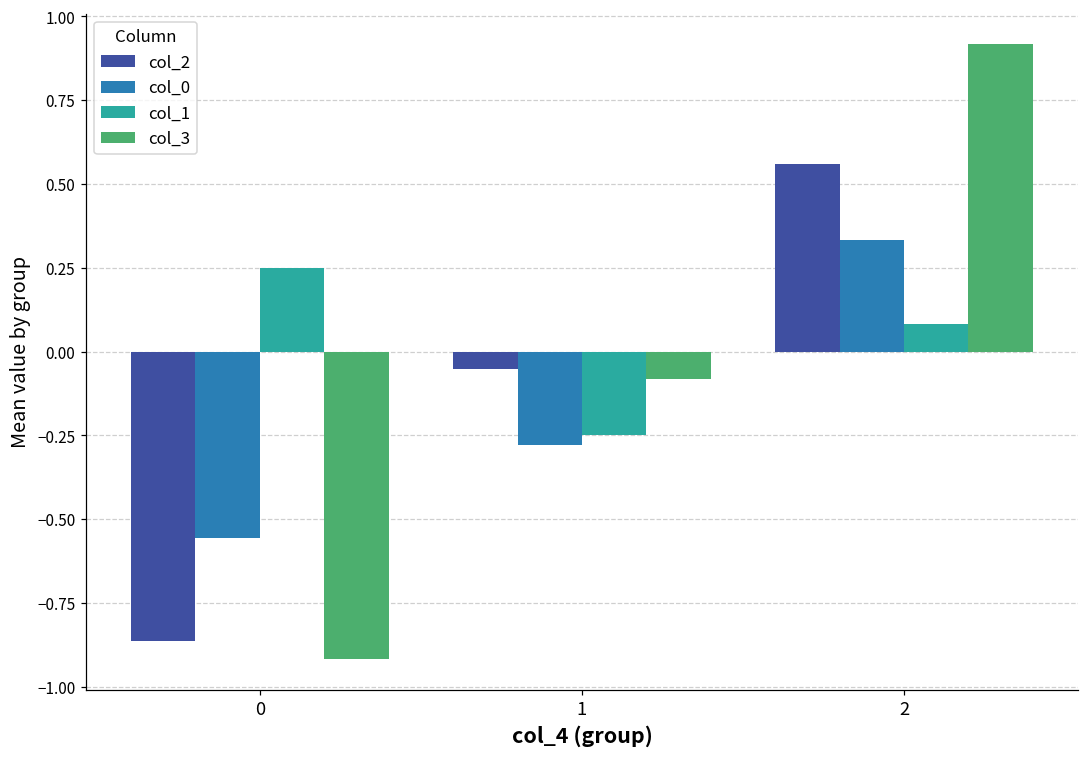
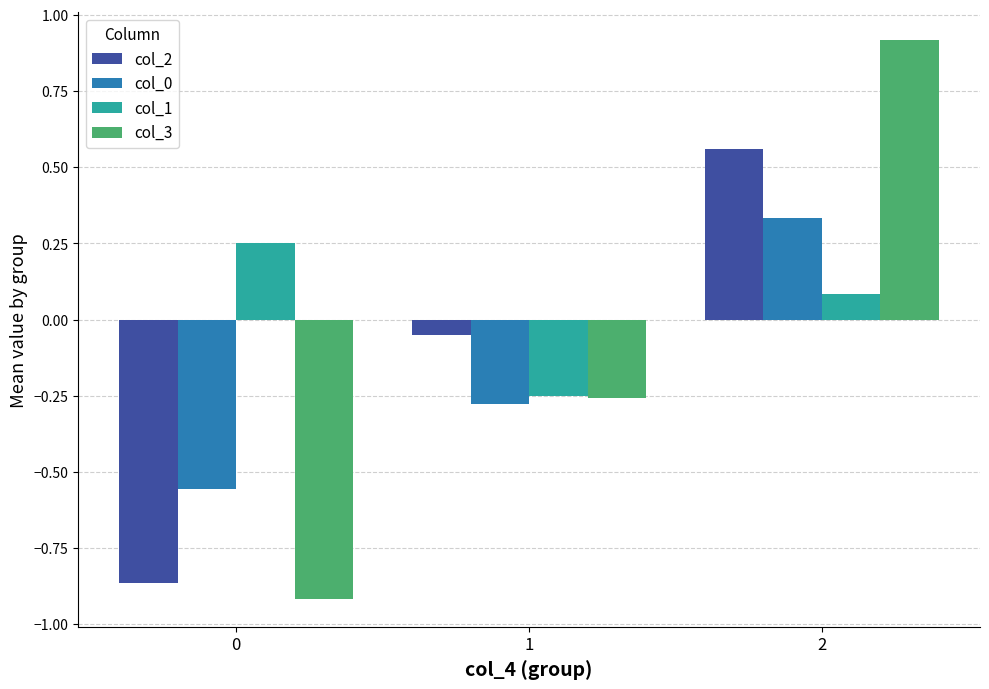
  {
    "col_3": {
      "0": -0.92,
-     "1": -0.08,
+     "1": -0.26,
      "2": 0.92
    }
  }
